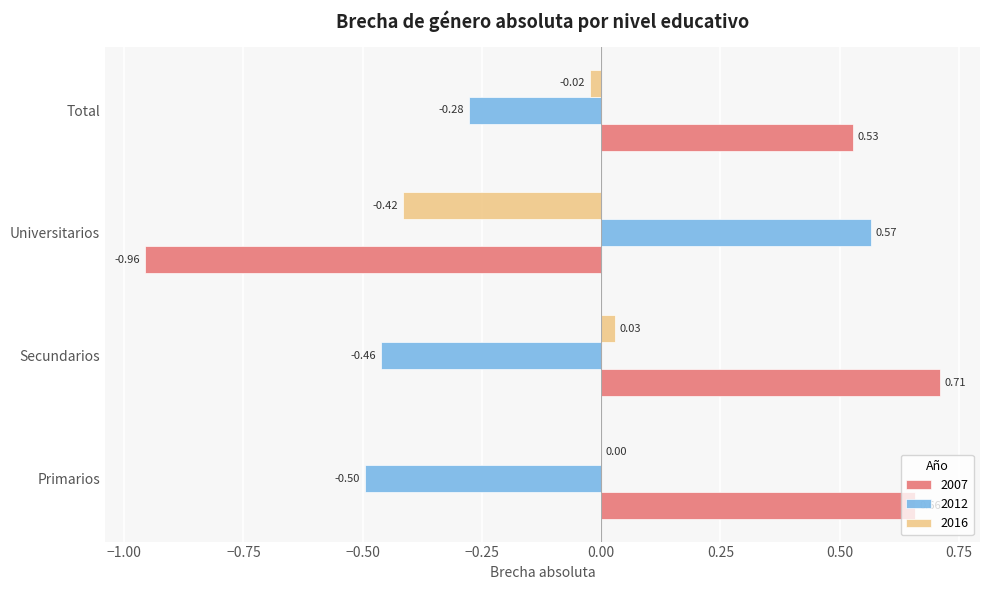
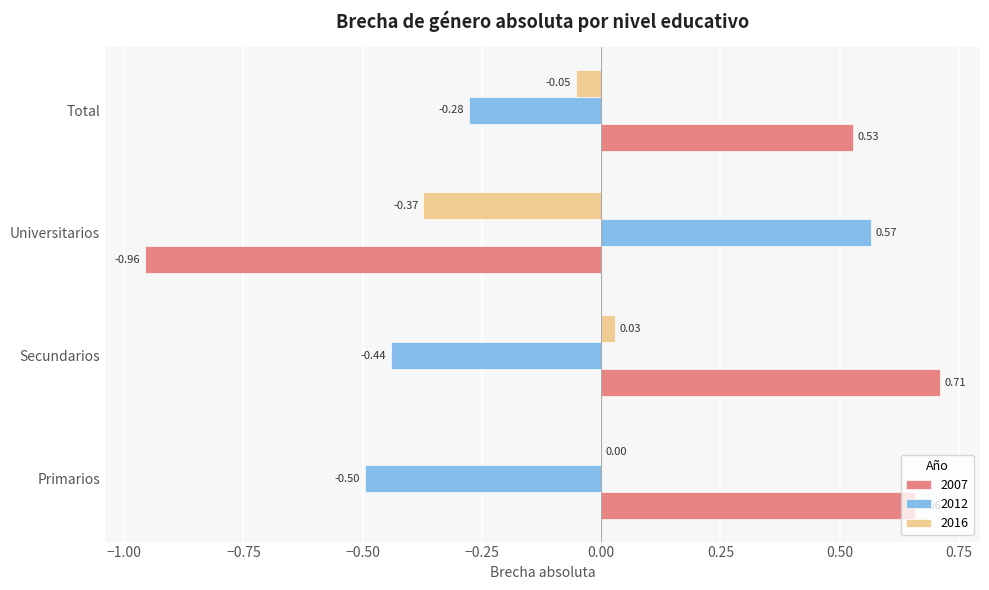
  {
    "2007": {
      "Total": 0.53,
      "Universitarios": -0.96,
      "Secundarios": 0.71
    },
    "2012": {
      "Total": -0.28,
      "Universitarios": 0.57,
-     "Secundarios": -0.46,
+     "Secundarios": -0.44,
      "Primarios": -0.50
    },
    "2016": {
-     "Total": -0.02,
-     "Universitarios": -0.42,
+     "Total": -0.05,
+     "Universitarios": -0.37,
      "Secundarios": 0.03,
      "Primarios": 0.00
    }
  }
